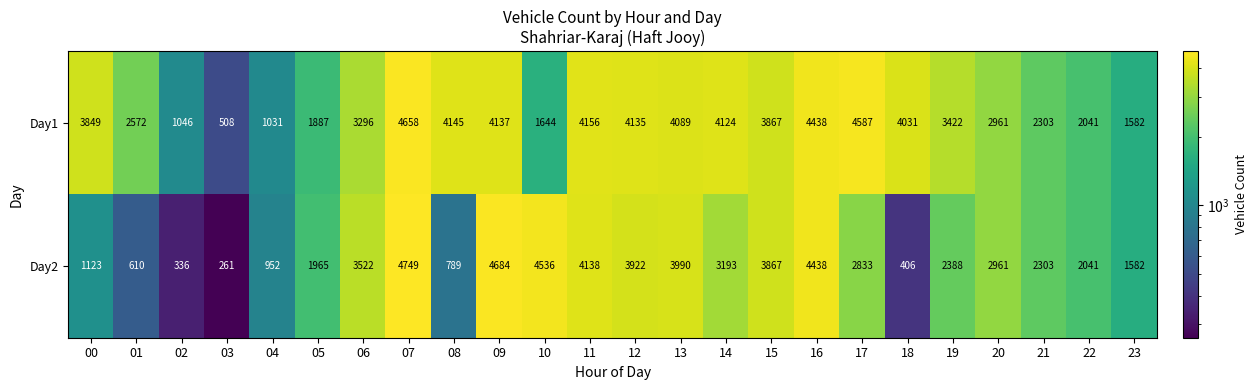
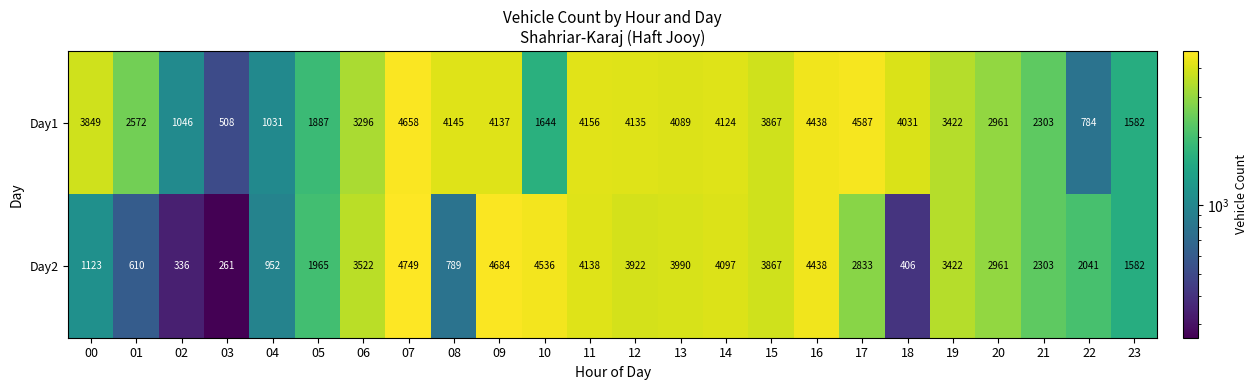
  {
    "Day1": {
      "00": 3849,
      "01": 2572,
      "02": 1046,
      "03": 508,
      "04": 1031,
      "05": 1887,
      "06": 3296,
      "07": 4658,
      "08": 4145,
      "09": 4137,
      "10": 1644,
      "11": 4156,
      "12": 4135,
      "13": 4089,
      "14": 4124,
      "15": 3867,
      "16": 4438,
      "17": 4587,
      "18": 4031,
      "19": 3422,
      "20": 2961,
      "21": 2303,
-     "22": 2041,
+     "22": 784,
      "23": 1582
    },
    "Day2": {
      "00": 1123,
      "01": 610,
      "02": 336,
      "03": 261,
      "04": 952,
      "05": 1965,
      "06": 3522,
      "07": 4749,
      "08": 789,
      "09": 4684,
      "10": 4536,
      "11": 4138,
      "12": 3922,
      "13": 3990,
-     "14": 3193,
+     "14": 4097,
      "15": 3867,
      "16": 4438,
      "17": 2833,
      "18": 406,
-     "19": 2388,
+     "19": 3422,
      "20": 2961,
      "21": 2303,
      "22": 2041,
      "23": 1582
    }
  }
